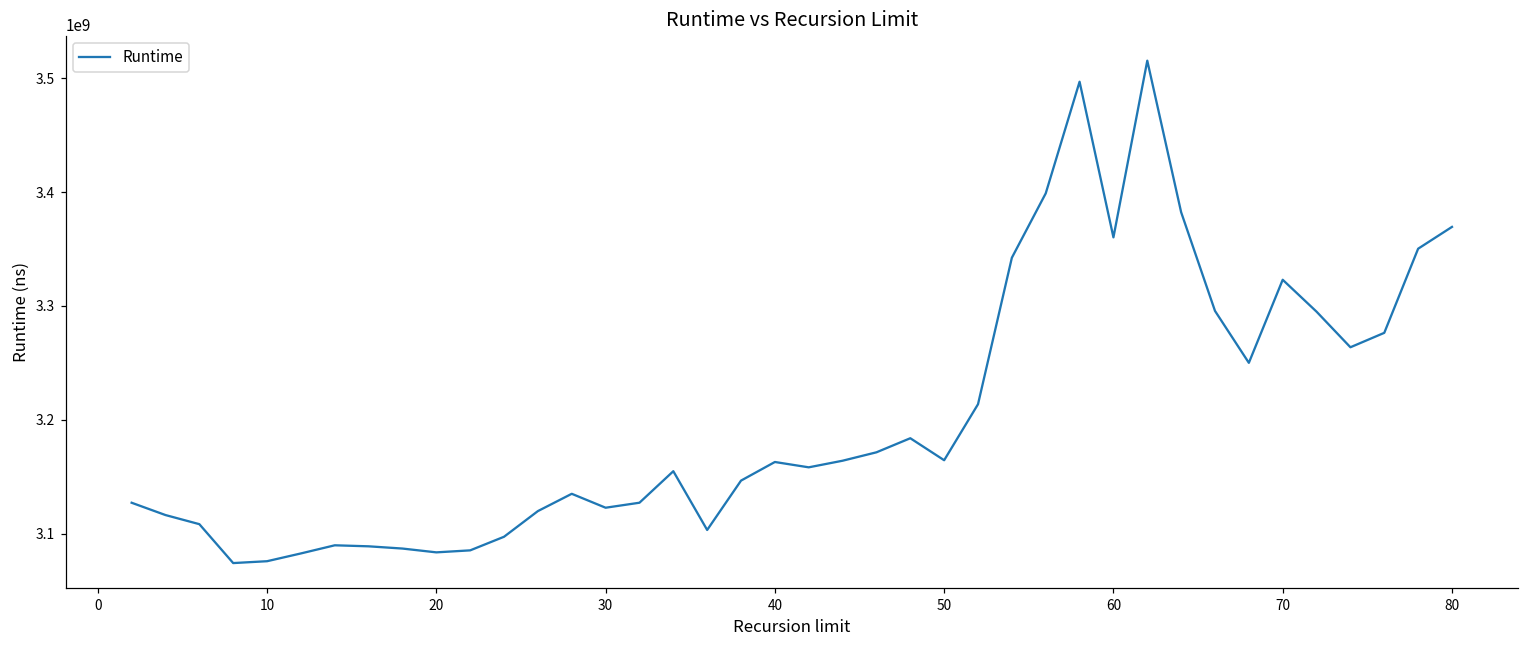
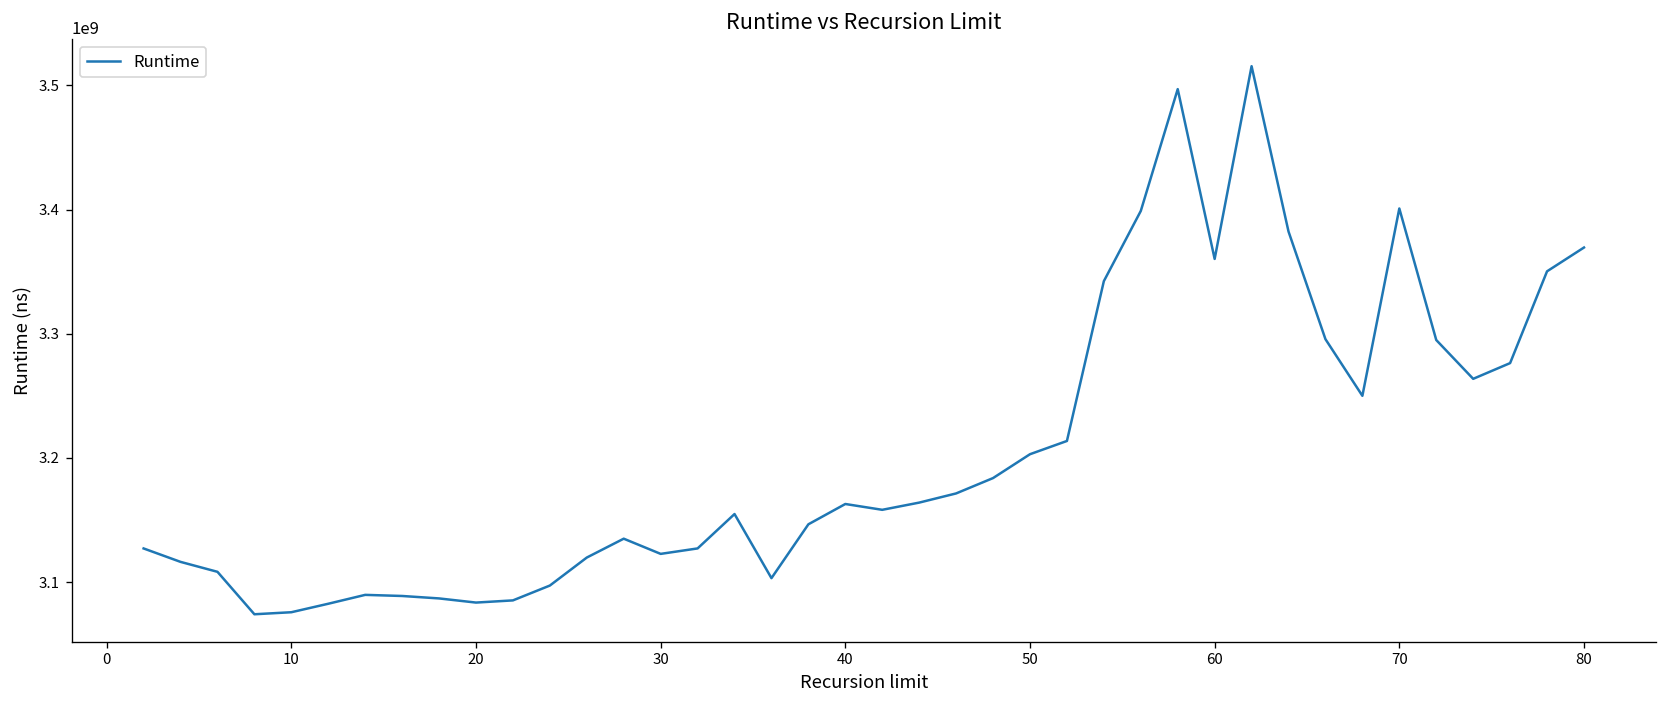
  {
    "10": 3076000000,
    "20": 3084000000,
    "30": 3123000000,
    "40": 3163000000,
-   "50": 3164000000,
+   "50": 3203000000,
    "60": 3360000000,
-   "70": 3323000000,
+   "70": 3401000000,
    "80": 3369000000
  }
